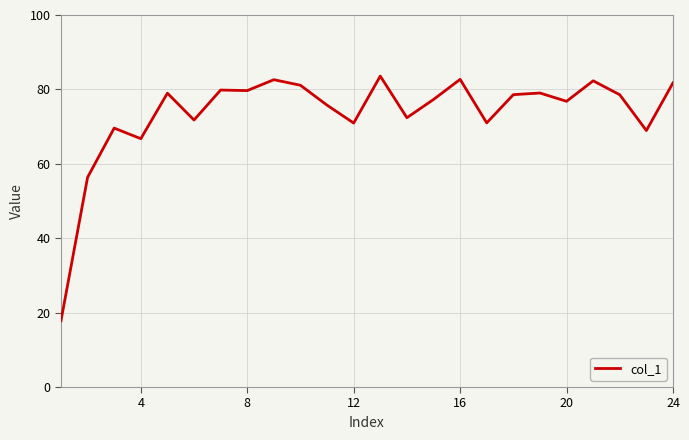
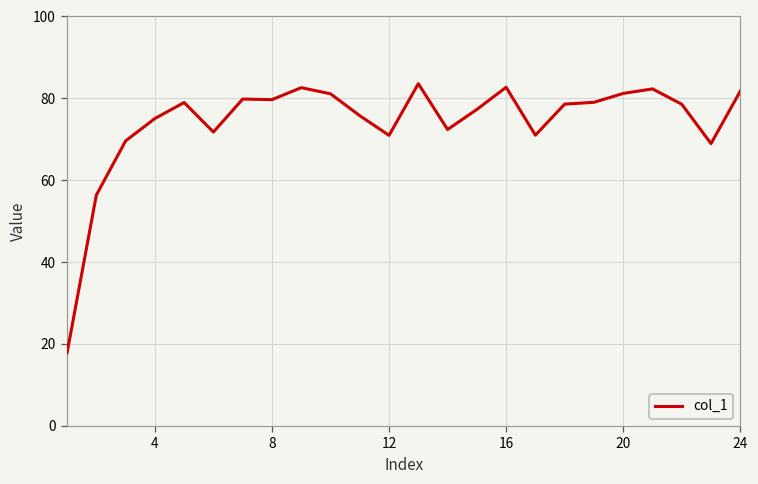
  {
-   "4": 67,
+   "4": 75,
    "8": 80,
    "12": 71,
    "16": 83,
-   "20": 77,
+   "20": 81,
    "24": 82
  }
